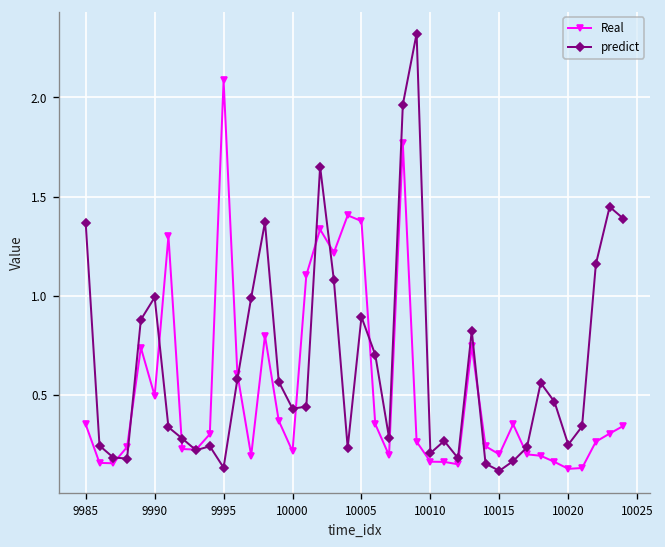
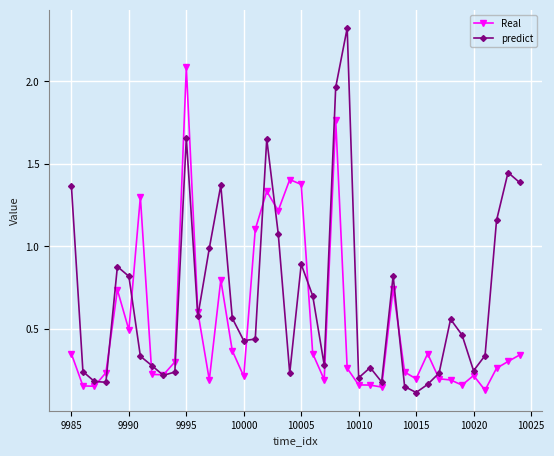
  {
    "Real": {
      "9985": 0.35,
      "9990": 0.49,
      "9995": 2.09,
      "10000": 0.21,
      "10005": 1.38,
      "10010": 0.16,
      "10015": 0.20,
-     "10020": 0.13
+     "10020": 0.22
    },
    "predict": {
      "9985": 1.37,
-     "9990": 0.99,
-     "9995": 0.13,
+     "9990": 0.82,
+     "9995": 1.66,
      "10000": 0.43,
      "10005": 0.89,
      "10010": 0.20,
      "10015": 0.12,
      "10020": 0.25
    }
  }
